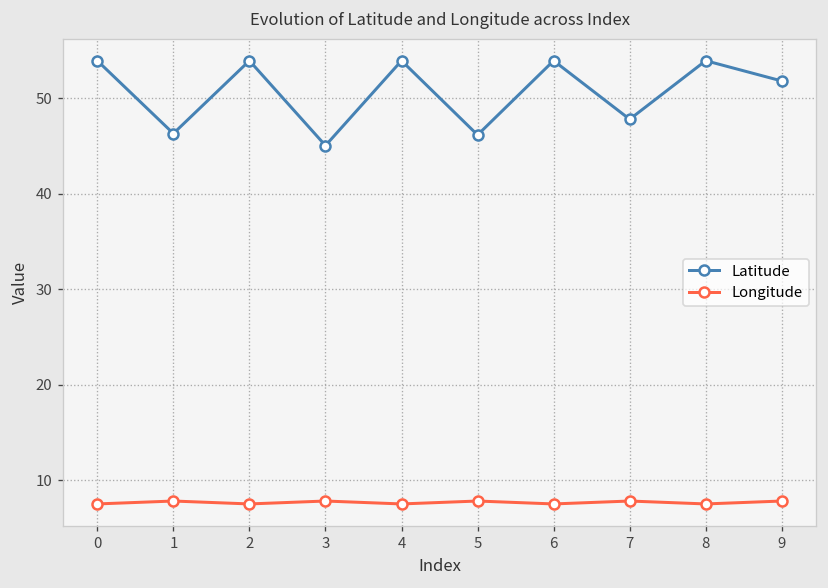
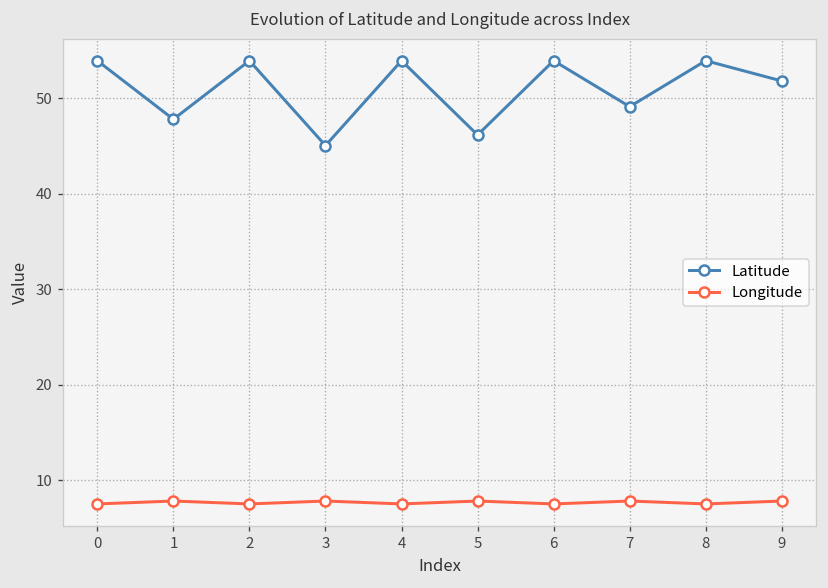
  {
    "Latitude": {
      "0": 54,
-     "1": 46,
+     "1": 48,
      "2": 54,
      "3": 45,
      "4": 54,
      "5": 46,
      "6": 54,
-     "7": 48,
+     "7": 49,
      "8": 54,
      "9": 52
    },
    "Longitude": {
      "0": 8,
      "1": 8,
      "2": 8,
      "3": 8,
      "4": 8,
      "5": 8,
      "6": 8,
      "7": 8,
      "8": 8,
      "9": 8
    }
  }
